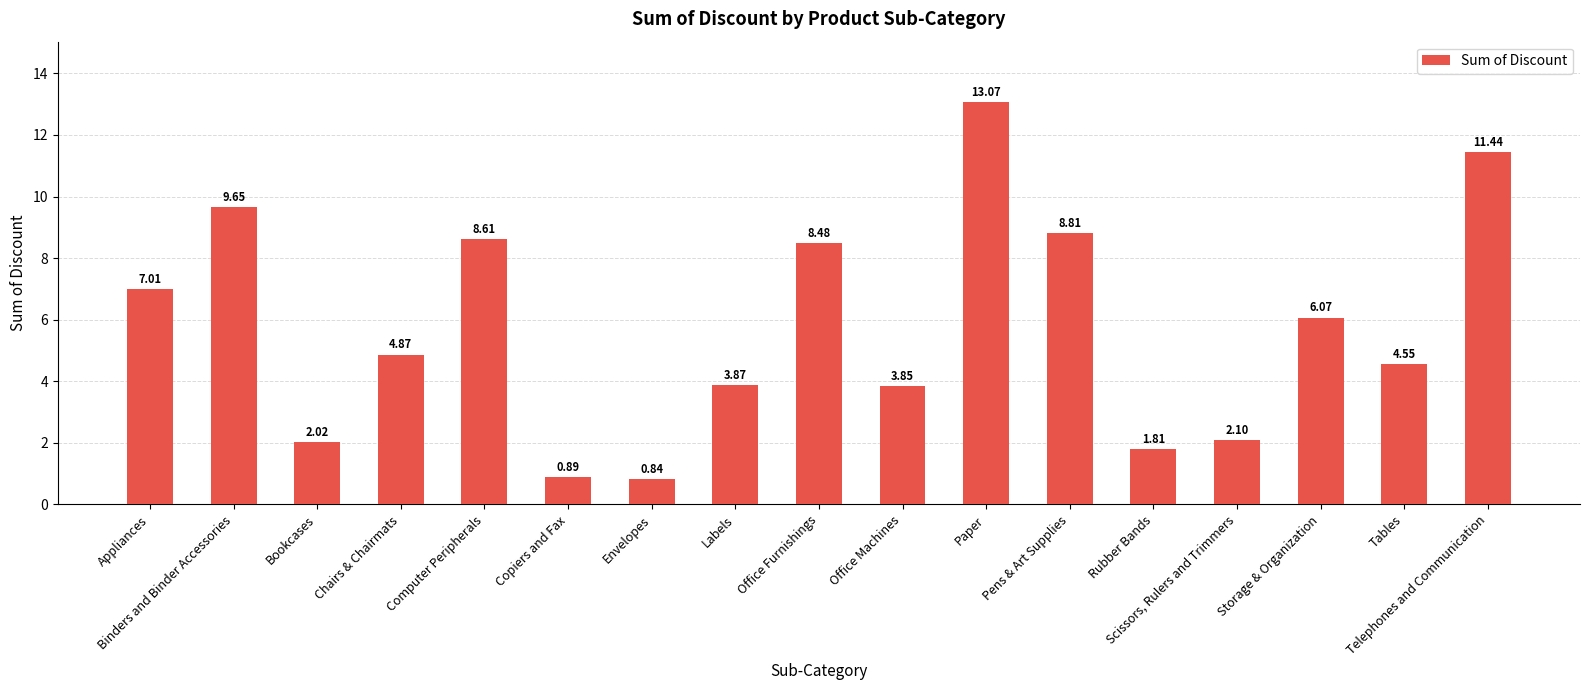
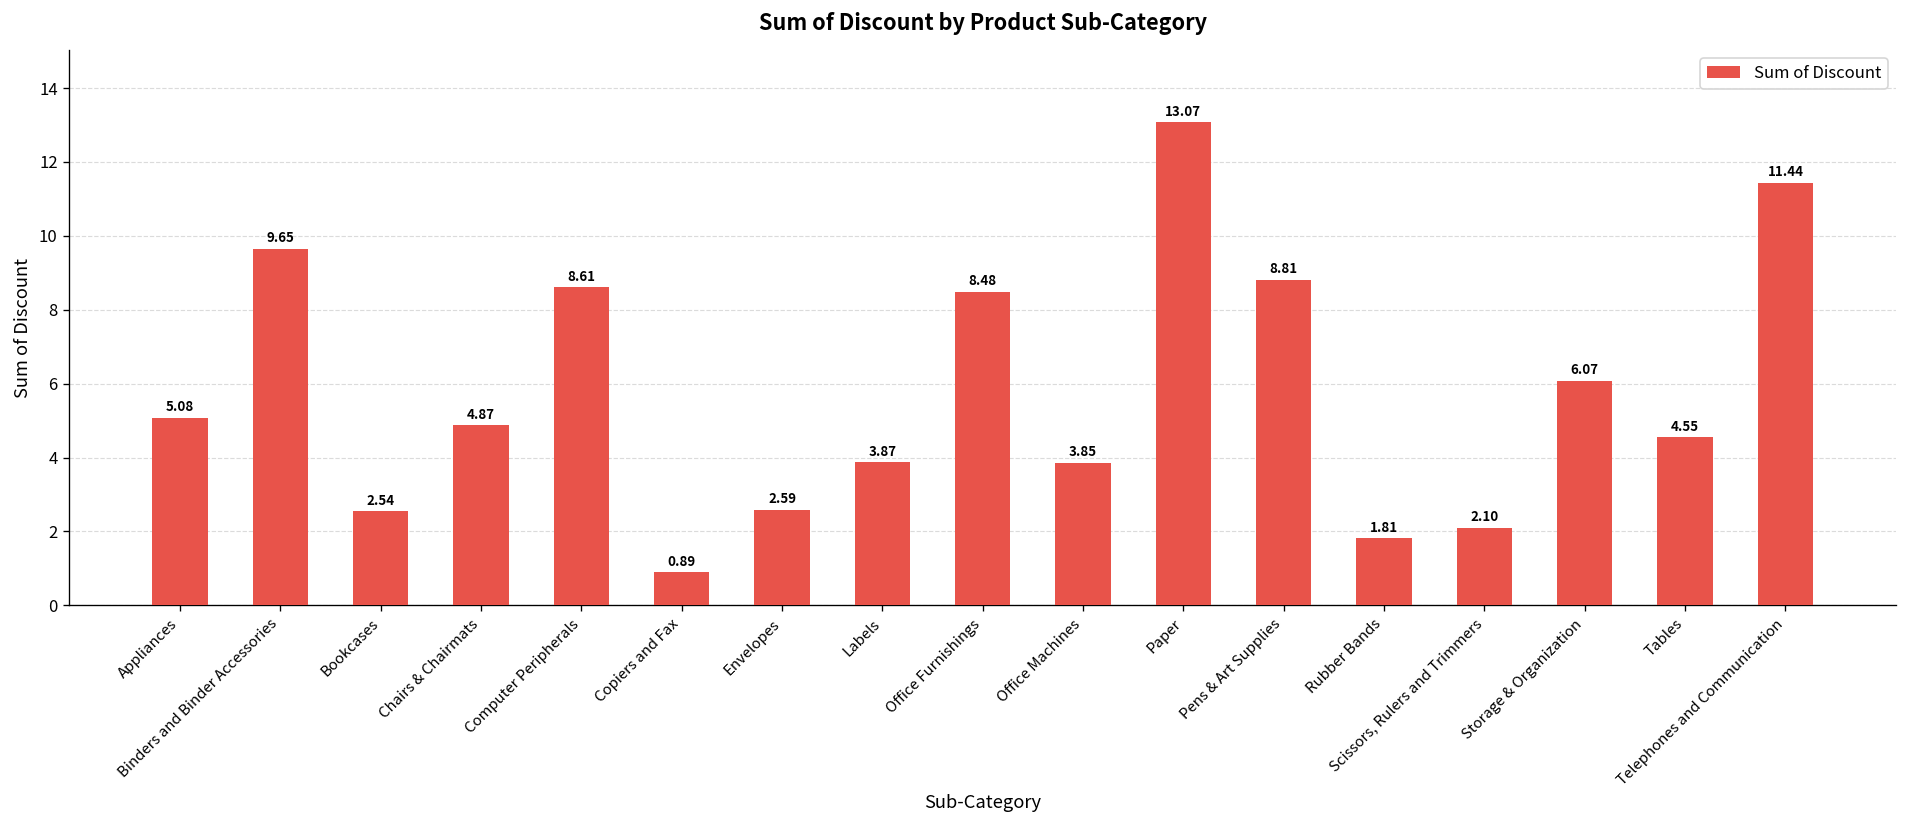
  {
-   "Appliances": 7.01,
+   "Appliances": 5.08,
    "Binders and Binder Accessories": 9.65,
-   "Bookcases": 2.02,
+   "Bookcases": 2.54,
    "Chairs & Chairmats": 4.87,
    "Computer Peripherals": 8.61,
    "Copiers and Fax": 0.89,
-   "Envelopes": 0.84,
+   "Envelopes": 2.59,
    "Labels": 3.87,
    "Office Furnishings": 8.48,
    "Office Machines": 3.85,
    "Paper": 13.07,
    "Pens & Art Supplies": 8.81,
    "Rubber Bands": 1.81,
    "Scissors, Rulers and Trimmers": 2.10,
    "Storage & Organization": 6.07,
    "Tables": 4.55,
    "Telephones and Communication": 11.44
  }
